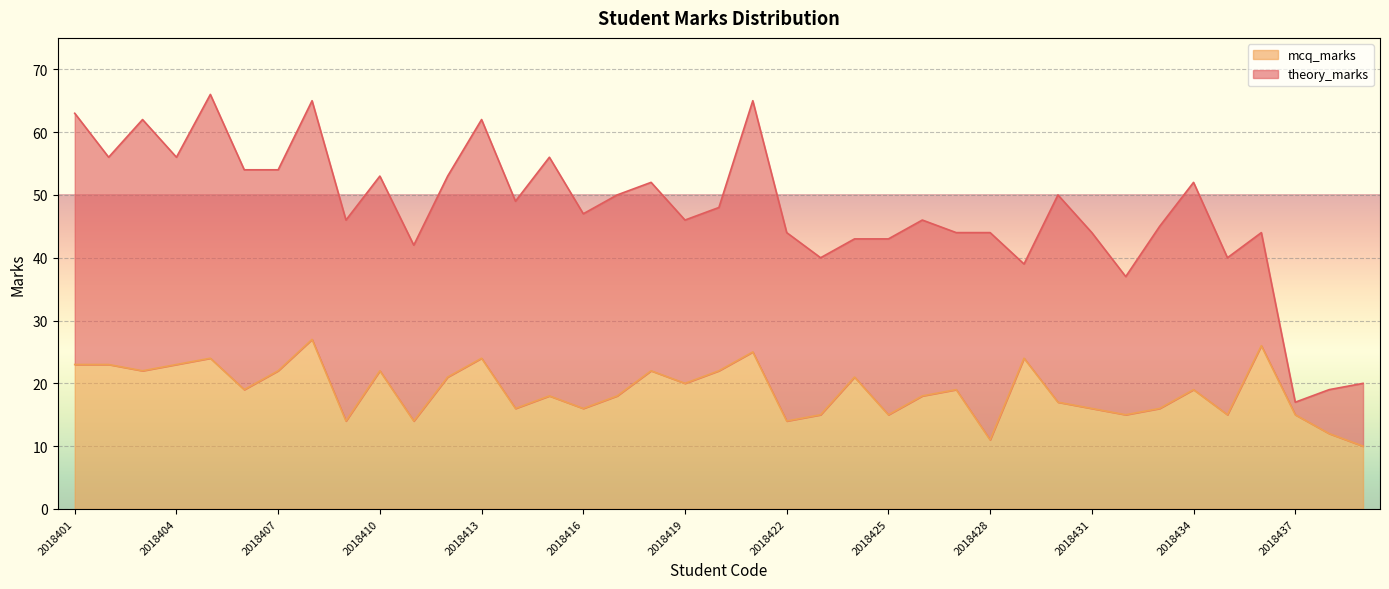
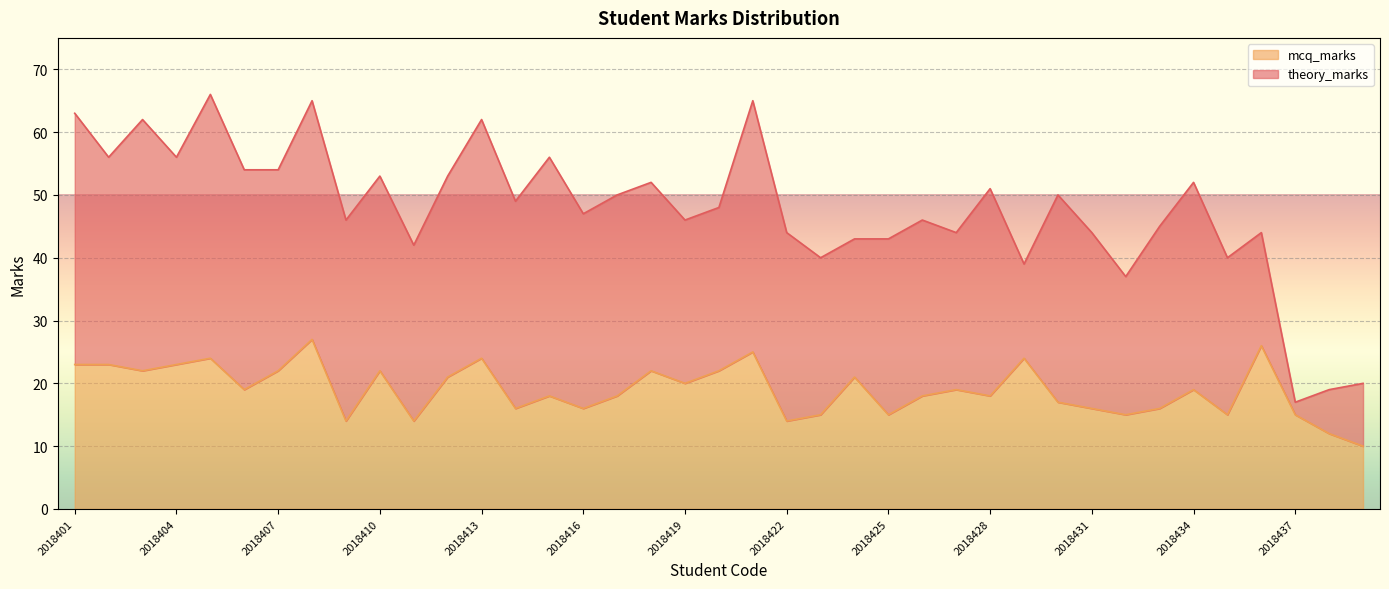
  {
    "mcq_marks": {
      "2018401": 23,
      "2018404": 23,
      "2018407": 22,
      "2018410": 22,
      "2018413": 24,
      "2018416": 16,
      "2018419": 20,
      "2018422": 14,
      "2018425": 15,
-     "2018428": 11,
+     "2018428": 18,
      "2018431": 16,
      "2018434": 19,
      "2018437": 15
    },
    "theory_marks": {
      "2018401": 40,
      "2018404": 33,
      "2018407": 32,
      "2018410": 31,
      "2018413": 38,
      "2018416": 31,
      "2018419": 26,
      "2018422": 30,
      "2018425": 28,
      "2018428": 33,
      "2018431": 28,
      "2018434": 33,
      "2018437": 2
    }
  }
